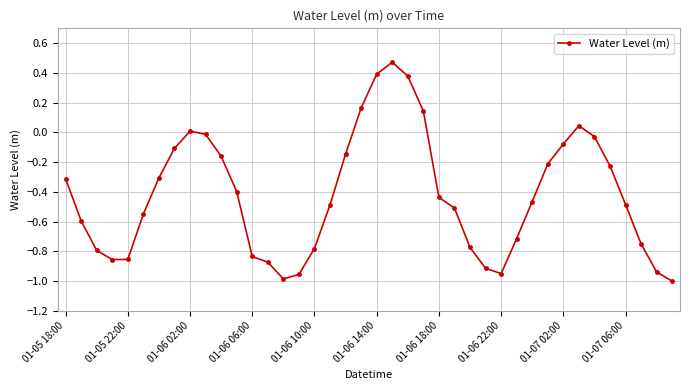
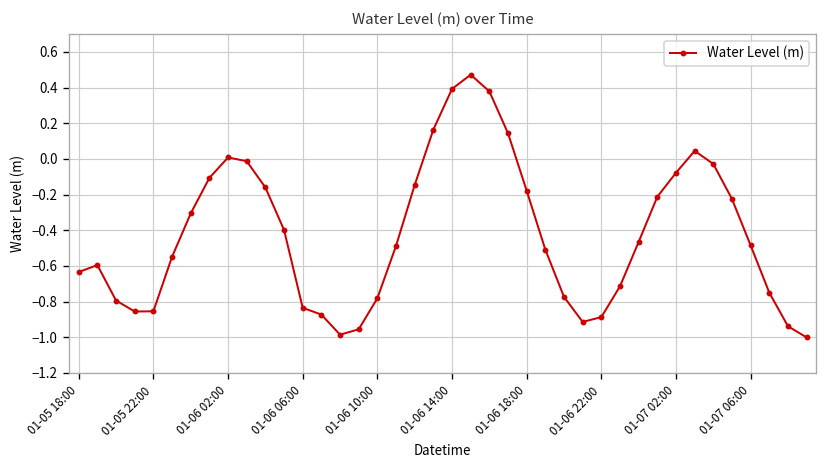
  {
-   "01-05 18:00": -0.31,
+   "01-05 18:00": -0.63,
    "01-05 22:00": -0.85,
    "01-06 02:00": 0.01,
    "01-06 06:00": -0.84,
    "01-06 10:00": -0.78,
    "01-06 14:00": 0.39,
-   "01-06 18:00": -0.44,
-   "01-06 22:00": -0.95,
+   "01-06 18:00": -0.18,
+   "01-06 22:00": -0.89,
    "01-07 02:00": -0.08,
    "01-07 06:00": -0.49
  }
